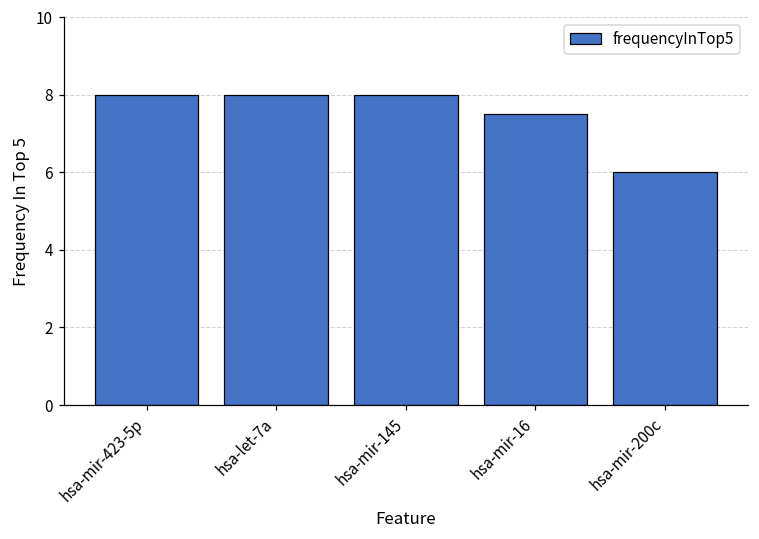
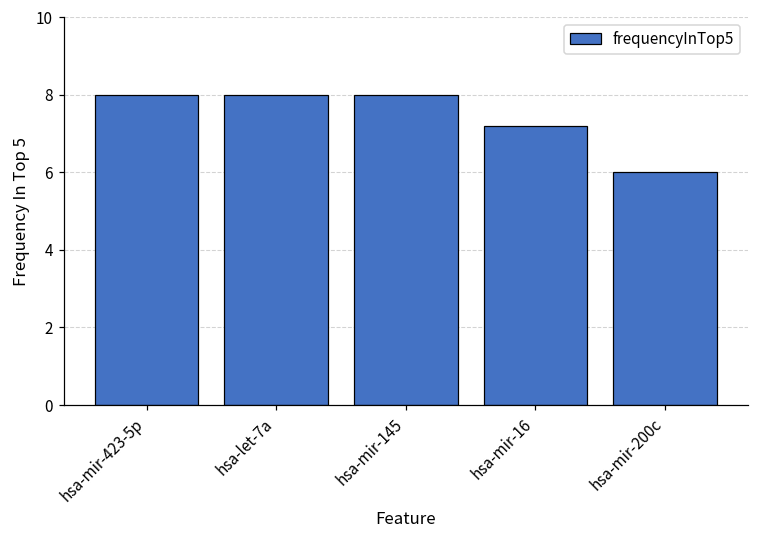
  {
    "hsa-mir-423-5p": 8.0,
    "hsa-let-7a": 8.0,
    "hsa-mir-145": 8.0,
-   "hsa-mir-16": 7.5,
+   "hsa-mir-16": 7.2,
    "hsa-mir-200c": 6.0
  }
